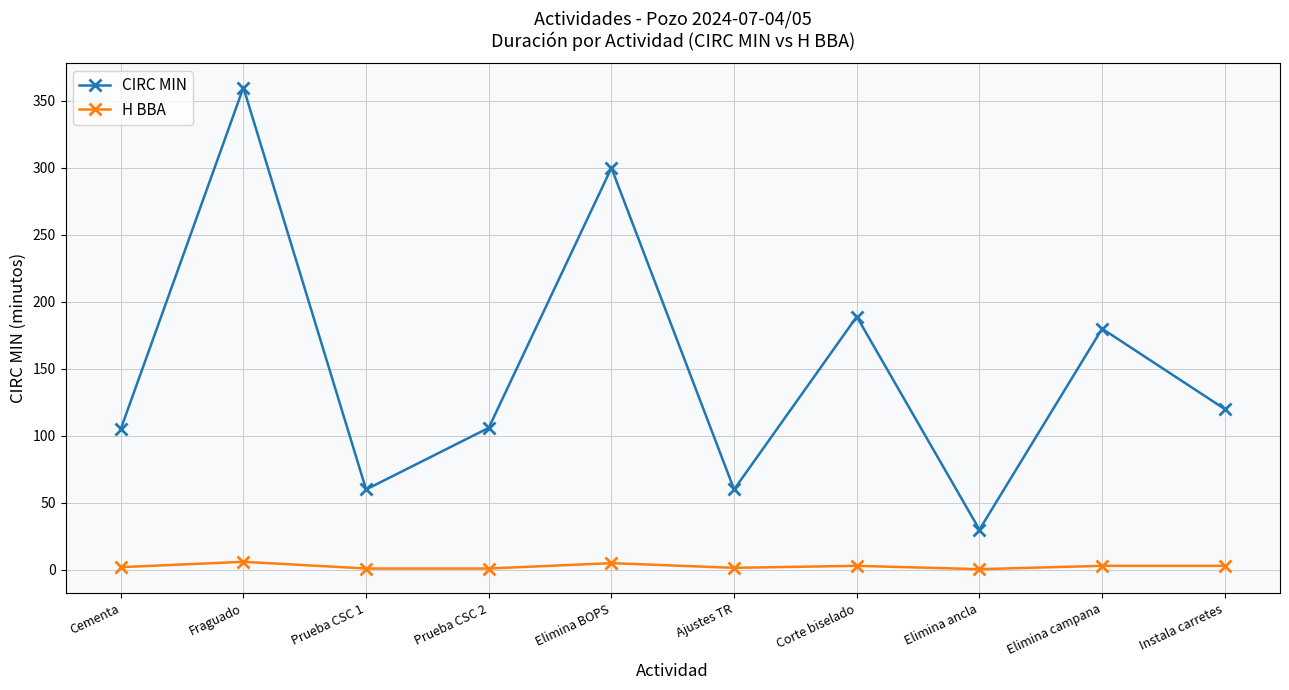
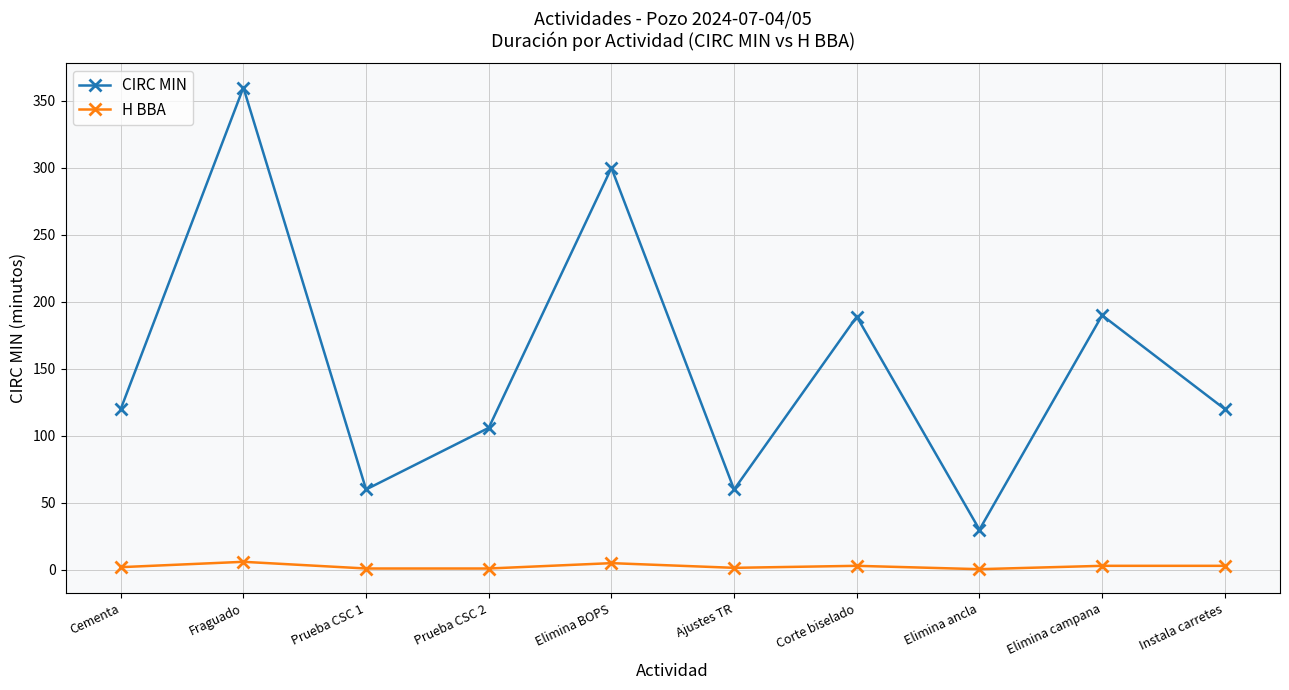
  {
    "CIRC MIN": {
-     "Cementa": 105,
+     "Cementa": 120,
      "Fraguado": 360,
      "Prueba CSC 1": 60,
      "Prueba CSC 2": 106,
      "Elimina BOPS": 300,
      "Ajustes TR": 60,
      "Corte biselado": 189,
      "Elimina ancla": 30,
-     "Elimina campana": 180,
+     "Elimina campana": 190,
      "Instala carretes": 120
    },
    "H BBA": {
      "Cementa": 2,
      "Fraguado": 6,
      "Prueba CSC 1": 1,
      "Prueba CSC 2": 1,
      "Elimina BOPS": 5,
      "Ajustes TR": 2,
      "Corte biselado": 3,
      "Elimina ancla": 1,
      "Elimina campana": 3,
      "Instala carretes": 3
    }
  }
